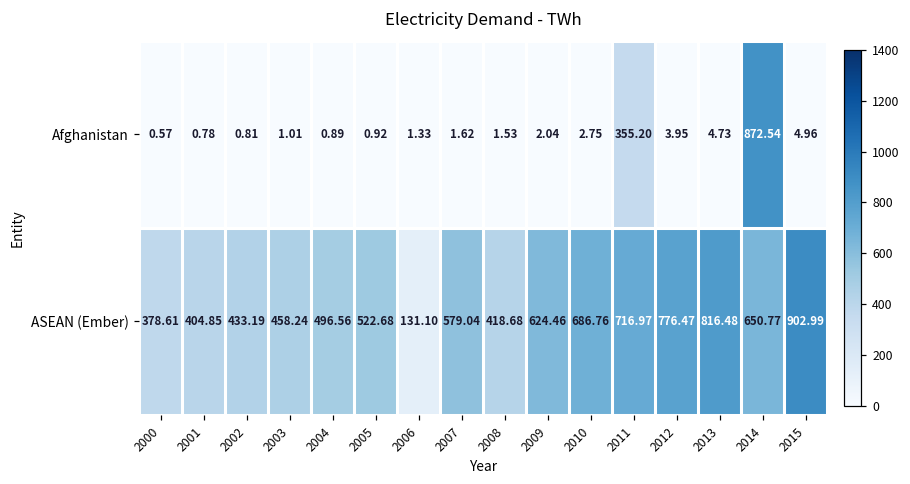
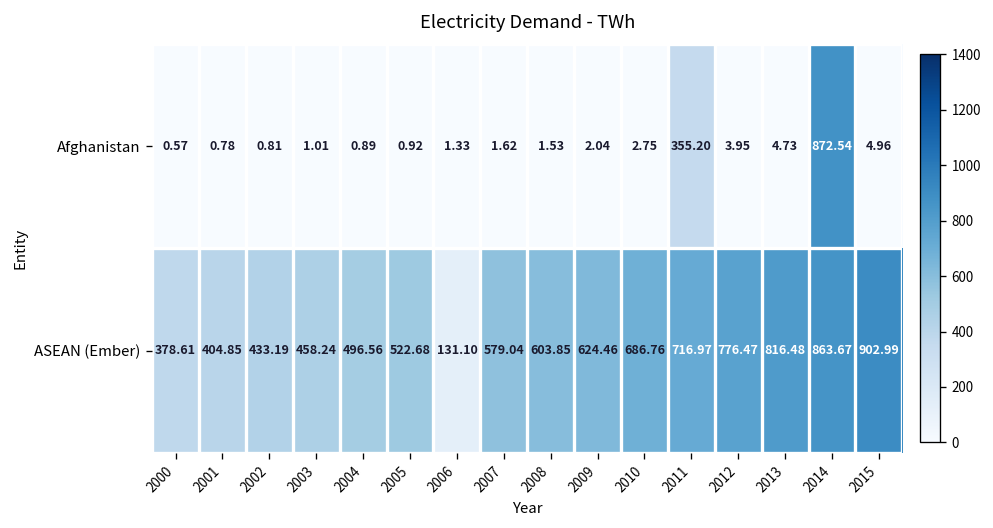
  {
    "Afghanistan": {
      "2000": 0.57,
      "2001": 0.78,
      "2002": 0.81,
      "2003": 1.01,
      "2004": 0.89,
      "2005": 0.92,
      "2006": 1.33,
      "2007": 1.62,
      "2008": 1.53,
      "2009": 2.04,
      "2010": 2.75,
      "2011": 355.20,
      "2012": 3.95,
      "2013": 4.73,
      "2014": 872.54,
      "2015": 4.96
    },
    "ASEAN (Ember)": {
      "2000": 378.61,
      "2001": 404.85,
      "2002": 433.19,
      "2003": 458.24,
      "2004": 496.56,
      "2005": 522.68,
      "2006": 131.10,
      "2007": 579.04,
-     "2008": 418.68,
+     "2008": 603.85,
      "2009": 624.46,
      "2010": 686.76,
      "2011": 716.97,
      "2012": 776.47,
      "2013": 816.48,
-     "2014": 650.77,
+     "2014": 863.67,
      "2015": 902.99
    }
  }
